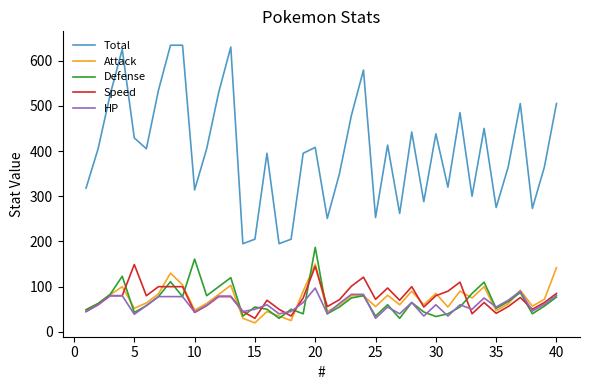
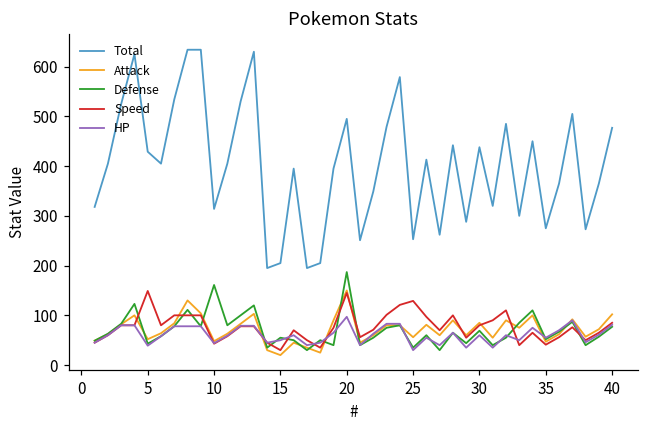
  {
    "Total": {
      "5": 430,
      "10": 310,
      "15": 210,
-     "20": 410,
+     "20": 500,
      "25": 250,
      "30": 440,
      "35": 280,
-     "40": 510
+     "40": 480
    },
    "Attack": {
      "5": 50,
      "15": 20,
      "25": 60,
-     "40": 140
+     "40": 100
    },
    "Defense": {
      "10": 160,
      "20": 190,
-     "30": 30
+     "30": 70
    },
    "Speed": {
      "5": 150,
      "15": 30,
-     "25": 70,
+     "25": 130,
      "35": 40
    },
    "HP": {
      "20": 100,
      "30": 60
    }
  }
